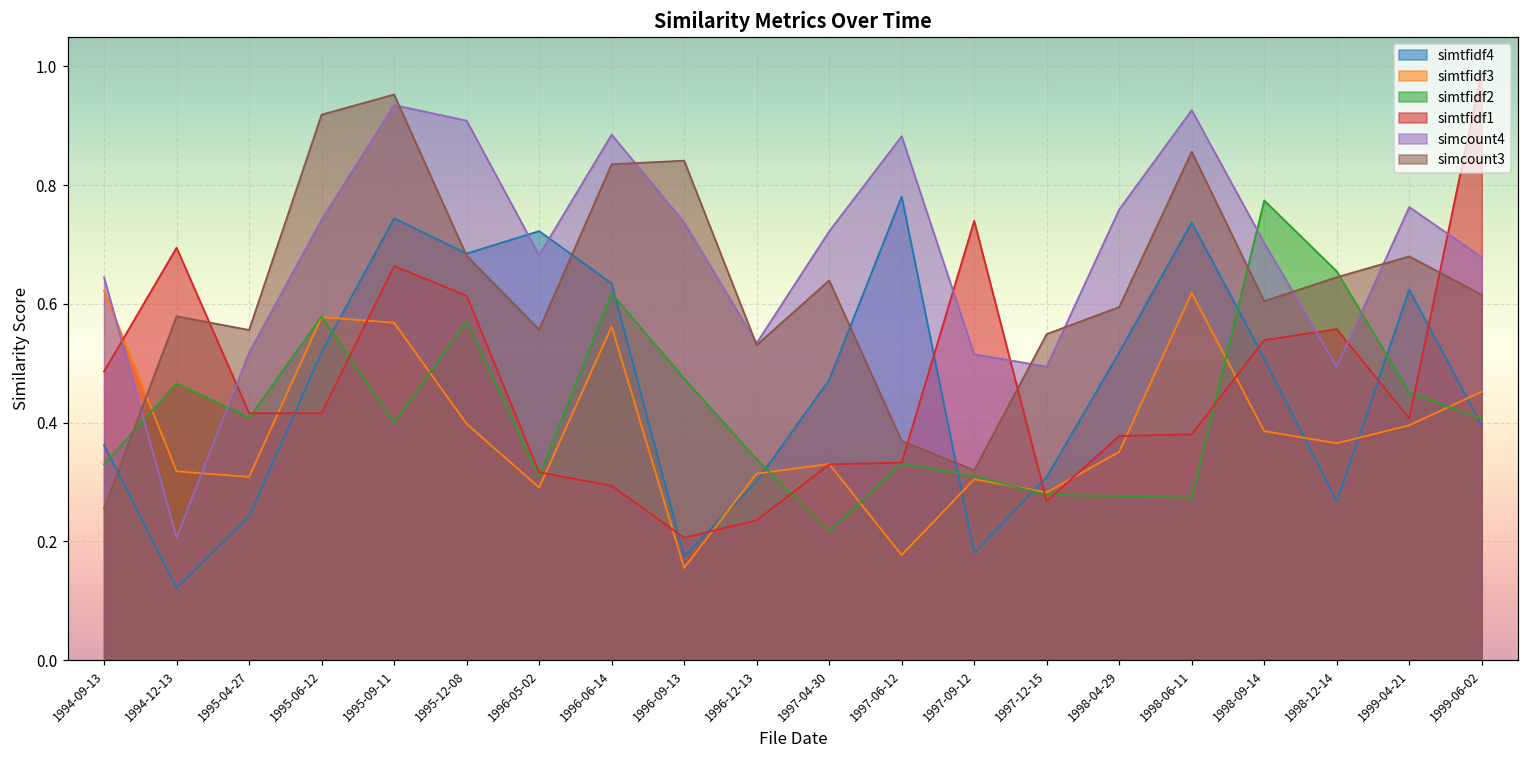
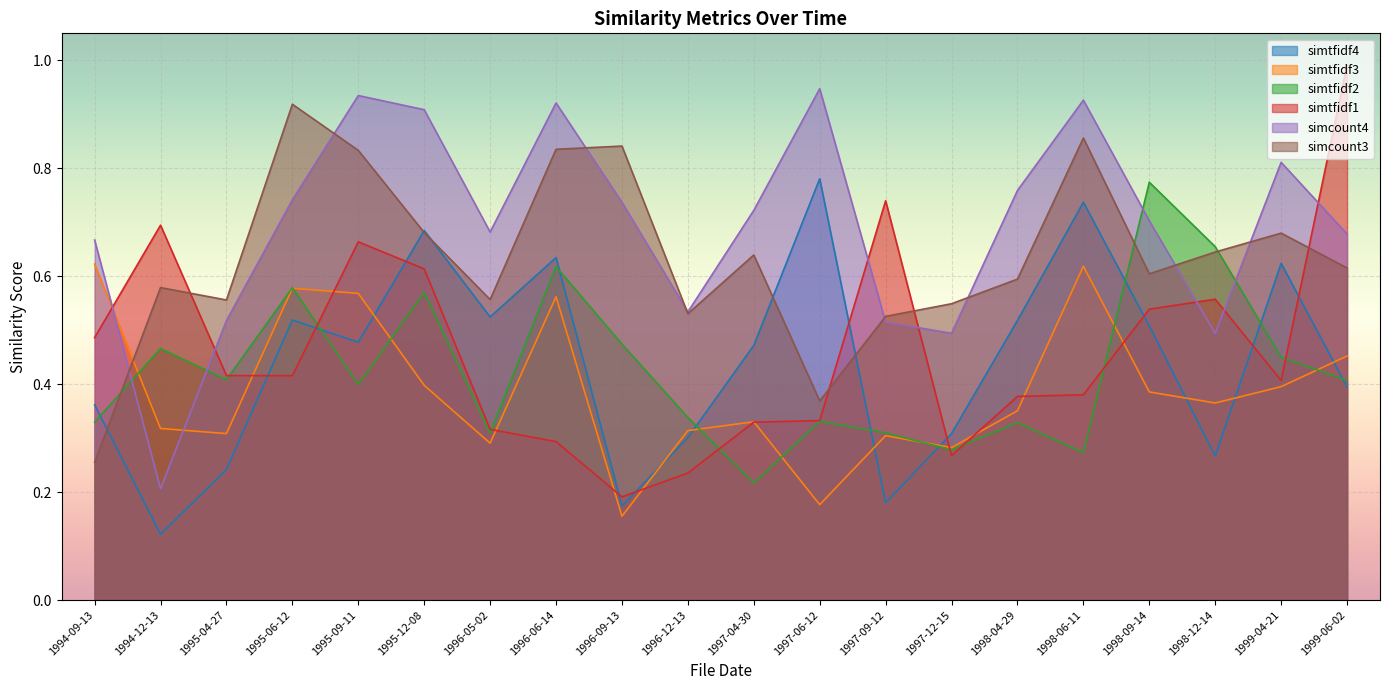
  {
    "simtfidf4": {
      "1994-09-13": 0.36,
      "1994-12-13": 0.12,
      "1995-04-27": 0.24,
      "1995-06-12": 0.52,
-     "1995-09-11": 0.74,
-     "1996-05-02": 0.72,
+     "1995-09-11": 0.48,
+     "1996-05-02": 0.52,
      "1996-06-14": 0.63,
      "1996-09-13": 0.17,
      "1996-12-13": 0.30,
      "1997-04-30": 0.47,
      "1997-06-12": 0.78,
      "1997-09-12": 0.18,
      "1997-12-15": 0.31,
      "1998-04-29": 0.52,
      "1998-06-11": 0.74,
      "1998-09-14": 0.51,
      "1998-12-14": 0.27,
      "1999-04-21": 0.62,
      "1999-06-02": 0.39
    },
    "simtfidf3": {
      "1994-09-13": 0.62,
      "1994-12-13": 0.32,
      "1995-04-27": 0.31,
      "1995-09-11": 0.57,
      "1995-12-08": 0.40,
      "1996-05-02": 0.29,
      "1996-06-14": 0.56,
      "1996-09-13": 0.16,
      "1996-12-13": 0.31,
      "1997-06-12": 0.18,
      "1997-09-12": 0.30,
      "1998-04-29": 0.35,
      "1998-06-11": 0.62,
      "1998-09-14": 0.39,
      "1998-12-14": 0.37,
      "1999-04-21": 0.40,
      "1999-06-02": 0.45
    },
    "simtfidf2": {
      "1994-09-13": 0.33,
      "1994-12-13": 0.47,
      "1995-04-27": 0.41,
      "1995-09-11": 0.40,
      "1995-12-08": 0.57,
      "1996-05-02": 0.31,
      "1996-06-14": 0.62,
      "1996-09-13": 0.47,
      "1996-12-13": 0.34,
      "1997-04-30": 0.22,
      "1997-09-12": 0.31,
-     "1998-04-29": 0.28,
+     "1998-04-29": 0.33,
      "1998-06-11": 0.27,
      "1998-09-14": 0.77,
      "1998-12-14": 0.65,
      "1999-04-21": 0.45,
      "1999-06-02": 0.41
    },
    "simtfidf1": {
      "1994-09-13": 0.49,
      "1994-12-13": 0.69,
      "1995-04-27": 0.42,
      "1995-06-12": 0.42,
      "1995-09-11": 0.66,
      "1995-12-08": 0.61,
      "1996-05-02": 0.32,
      "1996-06-14": 0.29,
-     "1996-09-13": 0.21,
+     "1996-09-13": 0.19,
      "1996-12-13": 0.24,
      "1997-09-12": 0.74,
      "1997-12-15": 0.27,
      "1998-04-29": 0.38,
      "1998-06-11": 0.38,
      "1998-09-14": 0.54,
      "1998-12-14": 0.56,
      "1999-04-21": 0.41
    },
    "simcount4": {
-     "1994-09-13": 0.64,
+     "1994-09-13": 0.67,
      "1994-12-13": 0.21,
      "1995-04-27": 0.52,
      "1995-06-12": 0.74,
      "1995-09-11": 0.93,
      "1995-12-08": 0.91,
      "1996-05-02": 0.68,
-     "1996-06-14": 0.88,
+     "1996-06-14": 0.92,
      "1996-09-13": 0.74,
      "1997-04-30": 0.72,
-     "1997-06-12": 0.88,
+     "1997-06-12": 0.95,
      "1997-09-12": 0.52,
      "1997-12-15": 0.49,
      "1998-04-29": 0.76,
      "1998-06-11": 0.93,
      "1998-09-14": 0.70,
      "1998-12-14": 0.49,
-     "1999-04-21": 0.76,
+     "1999-04-21": 0.81,
      "1999-06-02": 0.68
    },
    "simcount3": {
      "1994-09-13": 0.26,
      "1994-12-13": 0.58,
      "1995-04-27": 0.56,
      "1995-06-12": 0.92,
-     "1995-09-11": 0.95,
+     "1995-09-11": 0.83,
      "1996-05-02": 0.56,
      "1996-06-14": 0.84,
      "1996-09-13": 0.84,
      "1997-04-30": 0.64,
      "1997-06-12": 0.37,
-     "1997-09-12": 0.32,
+     "1997-09-12": 0.53,
      "1997-12-15": 0.55,
      "1998-04-29": 0.59,
      "1998-06-11": 0.86,
      "1998-09-14": 0.60,
      "1998-12-14": 0.64,
      "1999-04-21": 0.68,
      "1999-06-02": 0.62
    }
  }
